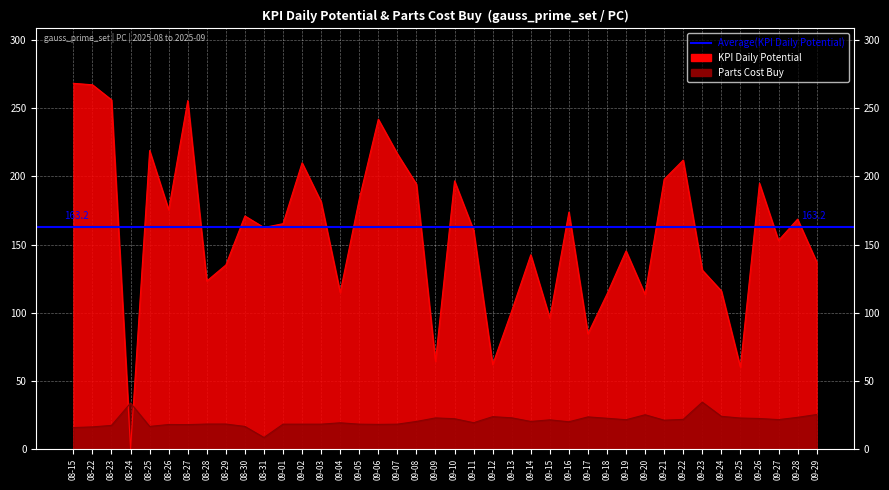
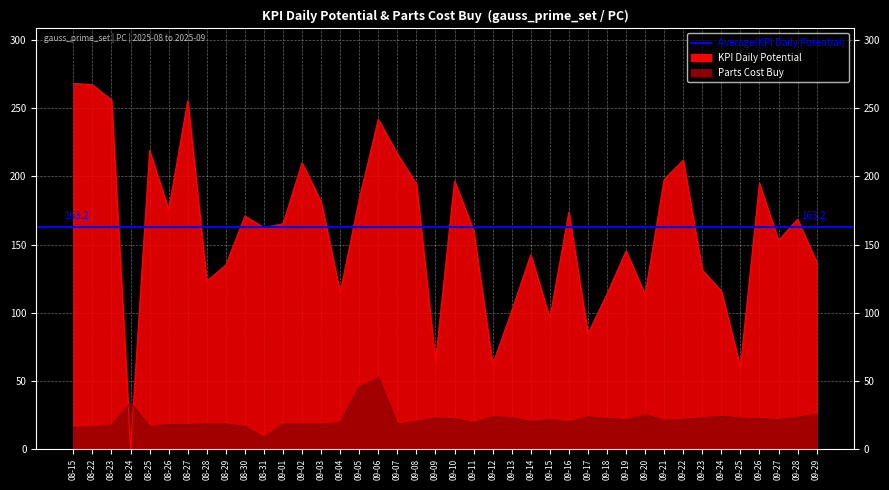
  {
    "KPI Daily Potential": {
      "08-15": 268,
      "08-22": 267,
      "08-23": 256,
      "08-24": 0,
      "08-25": 219,
      "08-26": 176,
      "08-27": 256,
      "08-28": 123,
      "08-29": 135,
      "08-30": 171,
      "08-31": 163,
      "09-01": 165,
      "09-02": 210,
      "09-03": 181,
      "09-04": 115,
      "09-05": 183,
      "09-06": 242,
      "09-07": 217,
      "09-08": 194,
      "09-09": 64,
      "09-10": 197,
      "09-11": 160,
      "09-12": 62,
      "09-13": 101,
      "09-14": 143,
      "09-15": 96,
      "09-16": 174,
      "09-17": 84,
      "09-18": 114,
      "09-19": 145,
      "09-20": 113,
      "09-21": 198,
      "09-22": 212,
      "09-23": 131,
      "09-24": 116,
      "09-25": 60,
      "09-26": 195,
      "09-27": 153,
      "09-29": 137
    },
    "Parts Cost Buy": {
      "08-15": 16,
      "08-22": 16,
      "08-23": 17,
      "08-24": 34,
      "08-25": 17,
      "08-26": 18,
      "08-27": 18,
      "08-28": 18,
      "08-29": 18,
      "08-30": 17,
      "08-31": 8,
      "09-01": 18,
      "09-02": 18,
      "09-03": 18,
      "09-04": 19,
-     "09-05": 18,
-     "09-06": 18,
+     "09-05": 45,
+     "09-06": 52,
      "09-07": 18,
      "09-08": 20,
      "09-09": 23,
      "09-10": 22,
      "09-11": 19,
      "09-12": 24,
      "09-13": 23,
      "09-14": 20,
      "09-15": 21,
      "09-16": 20,
      "09-17": 24,
      "09-18": 23,
      "09-19": 21,
      "09-20": 25,
      "09-21": 21,
      "09-22": 22,
-     "09-23": 34,
+     "09-23": 23,
      "09-24": 24,
      "09-25": 23,
      "09-26": 22,
      "09-27": 21,
      "09-28": 23,
      "09-29": 25
    }
  }
